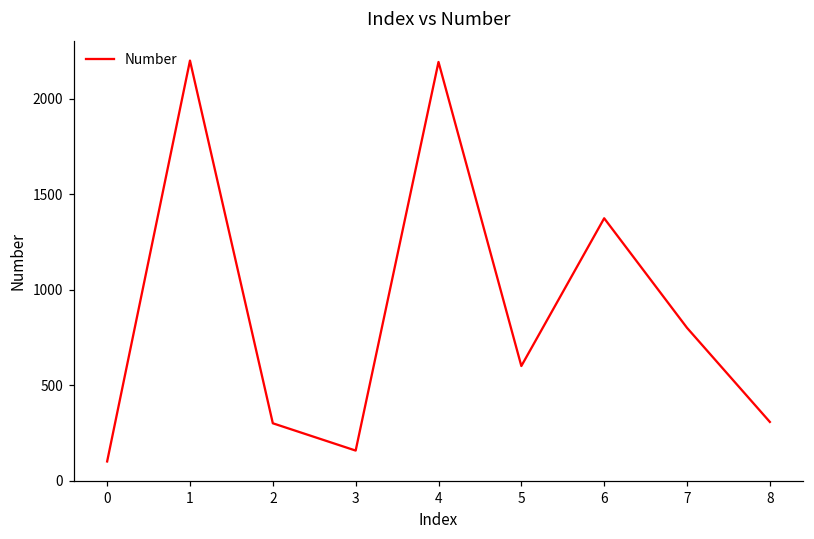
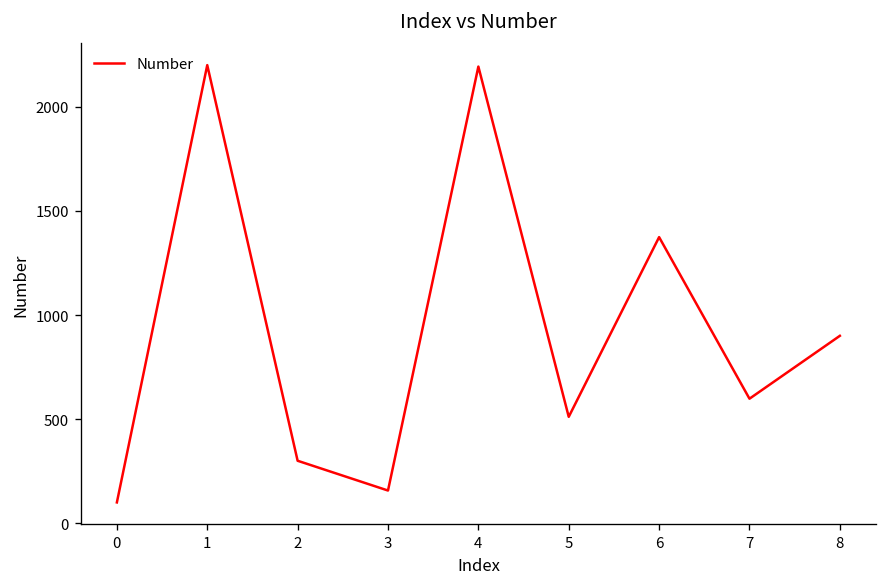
  {
    "0": 100,
    "1": 2200,
    "2": 300,
    "3": 160,
    "4": 2190,
-   "5": 600,
+   "5": 510,
    "6": 1370,
-   "7": 800,
-   "8": 310
+   "7": 600,
+   "8": 900
  }
